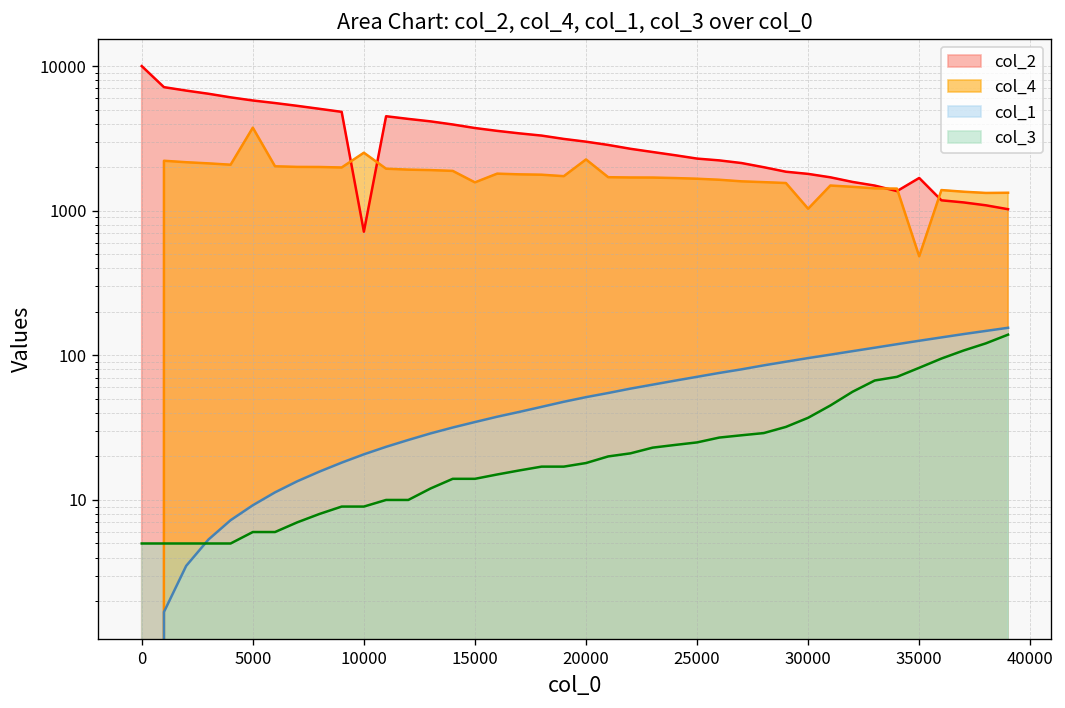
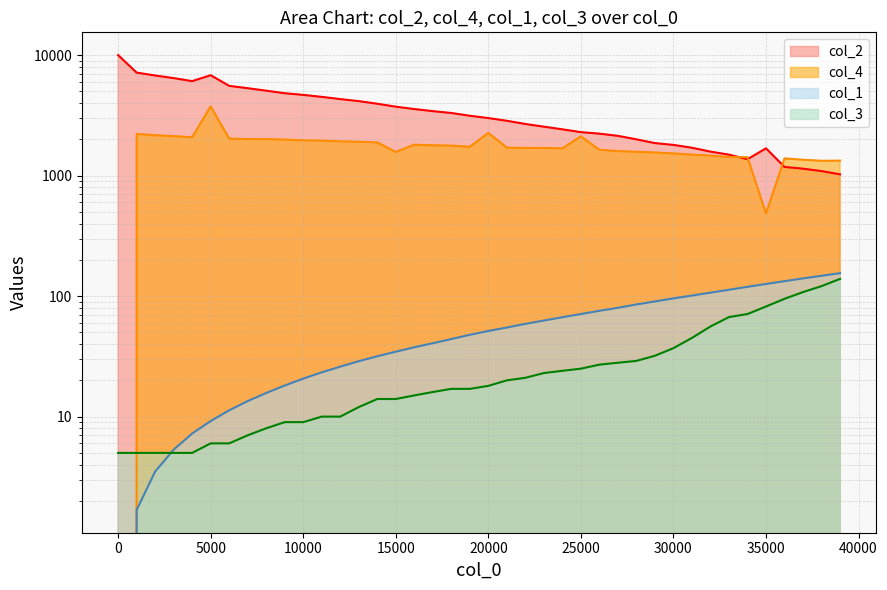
  {
    "col_2": {
      "0": 10000,
-     "5000": 6000,
-     "10000": 700,
+     "5000": 7000,
+     "10000": 4700,
      "15000": 3700,
      "20000": 3000,
      "25000": 2300,
      "30000": 1800,
      "35000": 1700
    },
    "col_4": {
      "5000": 3800,
-     "10000": 2500,
+     "10000": 2000,
      "15000": 1600,
      "20000": 2300,
-     "25000": 1700,
-     "30000": 1000,
+     "25000": 2100,
+     "30000": 1500,
      "35000": 480
    }
  }
